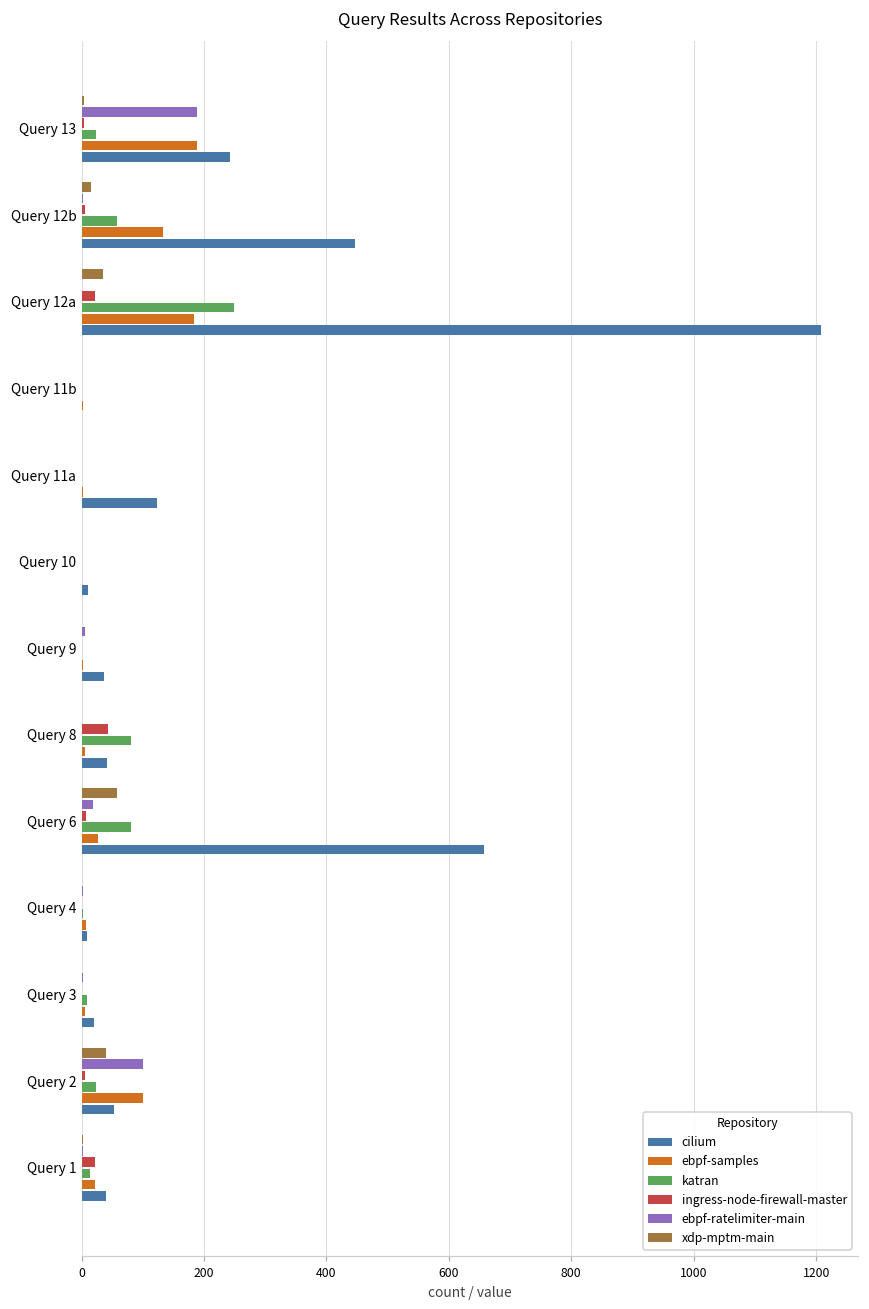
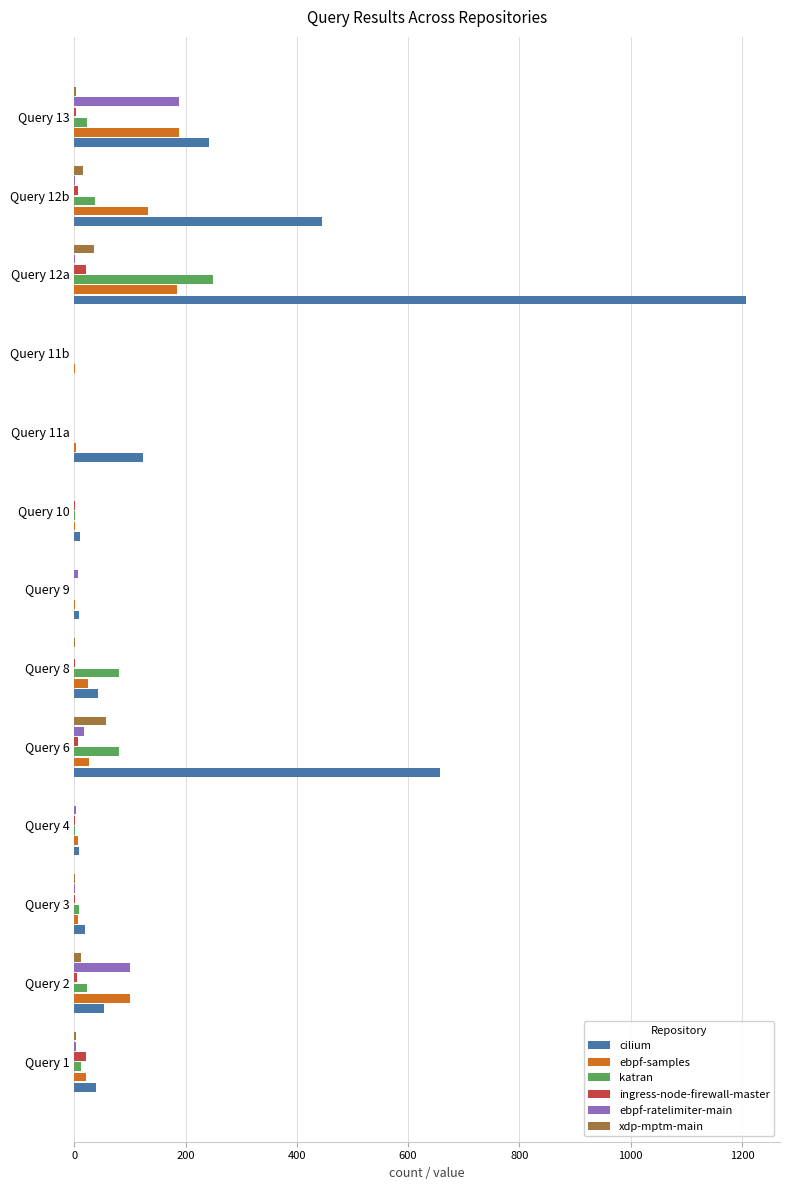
  {
    "cilium": {
      "Query 13": 240,
      "Query 12b": 450,
      "Query 12a": 1210,
      "Query 11b": 0,
      "Query 11a": 120,
      "Query 10": 10,
-     "Query 9": 40,
+     "Query 9": 10,
      "Query 8": 40,
      "Query 6": 660,
      "Query 4": 10,
      "Query 3": 20,
      "Query 2": 50,
      "Query 1": 40
    },
    "ebpf-samples": {
      "Query 13": 190,
      "Query 12b": 130,
      "Query 12a": 180,
-     "Query 8": 10,
+     "Query 8": 30,
      "Query 6": 30,
      "Query 4": 10,
      "Query 3": 10,
      "Query 2": 100,
      "Query 1": 20
    },
    "katran": {
      "Query 13": 20,
-     "Query 12b": 60,
+     "Query 12b": 40,
      "Query 12a": 250,
      "Query 11b": 0,
      "Query 11a": 0,
      "Query 9": 0,
      "Query 8": 80,
      "Query 6": 80,
      "Query 3": 10,
      "Query 2": 20,
      "Query 1": 10
    },
    "ingress-node-firewall-master": {
      "Query 12b": 10,
      "Query 12a": 20,
      "Query 11b": 0,
      "Query 11a": 0,
      "Query 9": 0,
-     "Query 8": 40,
+     "Query 8": 0,
      "Query 6": 10,
      "Query 2": 10,
      "Query 1": 20
    },
    "ebpf-ratelimiter-main": {
      "Query 13": 190,
      "Query 11b": 0,
      "Query 11a": 0,
      "Query 10": 0,
      "Query 9": 10,
      "Query 8": 0,
      "Query 6": 20,
      "Query 2": 100
    },
    "xdp-mptm-main": {
      "Query 12b": 20,
      "Query 12a": 40,
      "Query 11b": 0,
      "Query 11a": 0,
      "Query 10": 0,
      "Query 9": 0,
      "Query 6": 60,
      "Query 4": 0,
-     "Query 2": 40
+     "Query 2": 10
    }
  }
